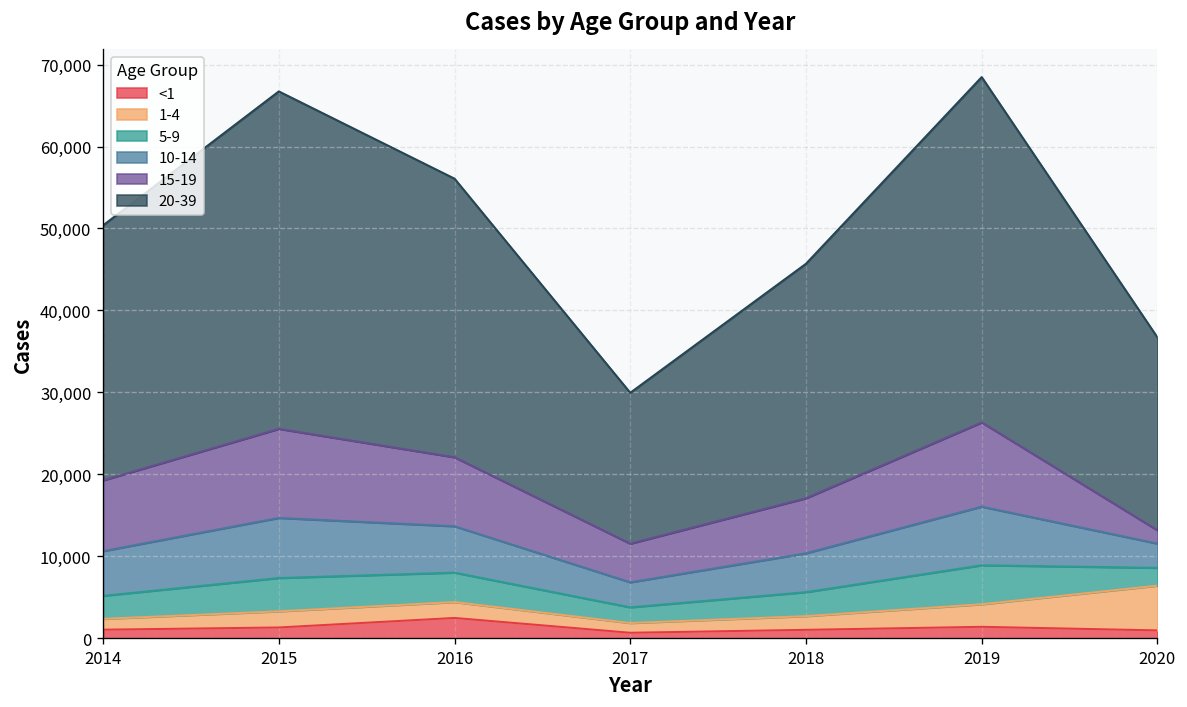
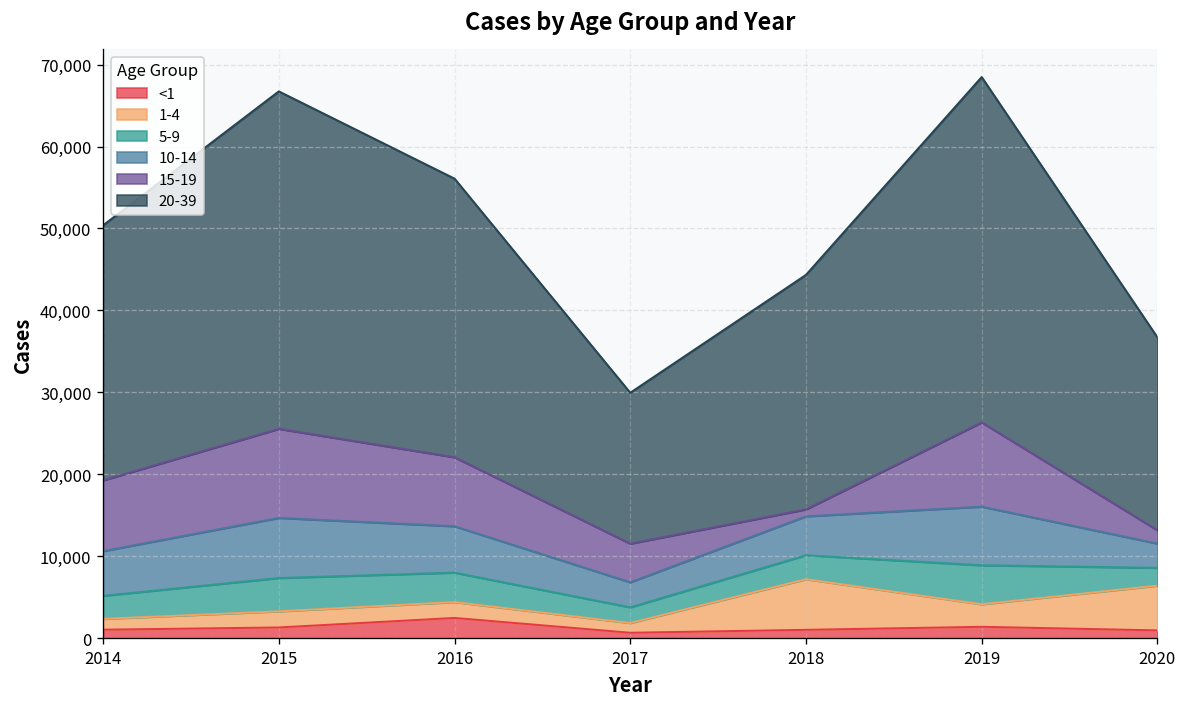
  {
    "<1": {
      "2014": "1,000",
      "2015": "1,000",
      "2016": "2,000",
      "2017": "1,000",
      "2018": "1,000",
      "2019": "1,000",
      "2020": "1,000"
    },
    "1-4": {
      "2014": "1,000",
      "2015": "2,000",
      "2016": "2,000",
      "2017": "1,000",
-     "2018": "2,000",
+     "2018": "6,000",
      "2019": "3,000",
      "2020": "5,000"
    },
    "15-19": {
      "2014": "9,000",
      "2015": "11,000",
      "2016": "8,000",
      "2017": "5,000",
-     "2018": "7,000",
+     "2018": "1,000",
      "2019": "10,000",
      "2020": "2,000"
    },
    "20-39": {
      "2014": "31,000",
      "2015": "41,000",
      "2016": "34,000",
      "2017": "18,000",
      "2018": "29,000",
      "2019": "42,000",
      "2020": "24,000"
    }
  }
